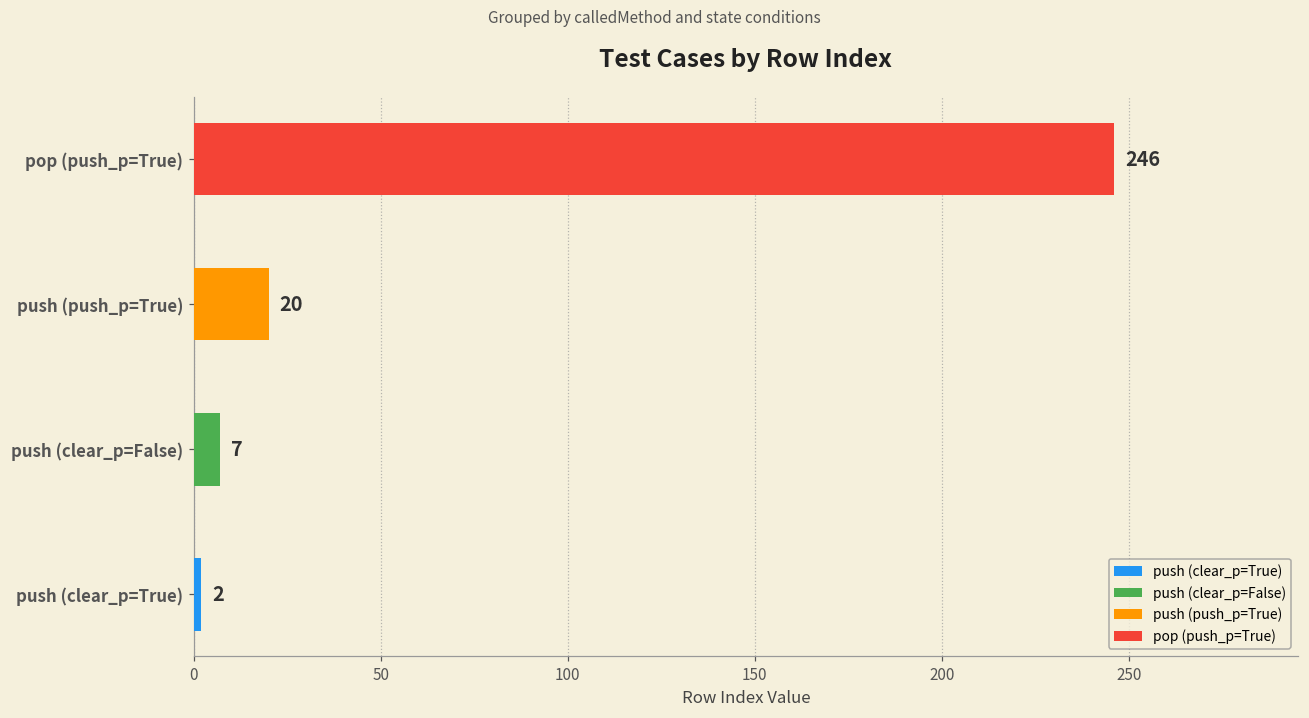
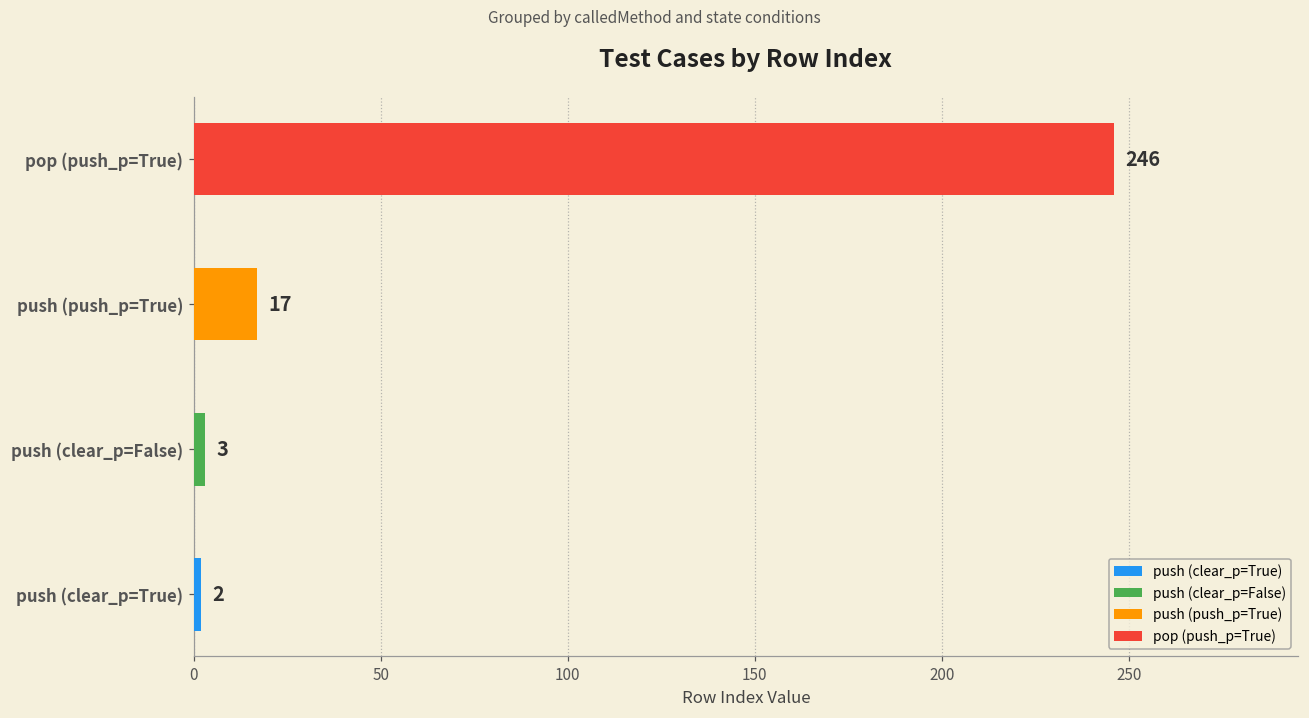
  {
    "push (clear_p=False)": {
-     "push (clear_p=False)": 7
+     "push (clear_p=False)": 3
    },
    "push (push_p=True)": {
-     "push (push_p=True)": 20
+     "push (push_p=True)": 17
    },
    "pop (push_p=True)": {
      "pop (push_p=True)": 246
    }
  }
